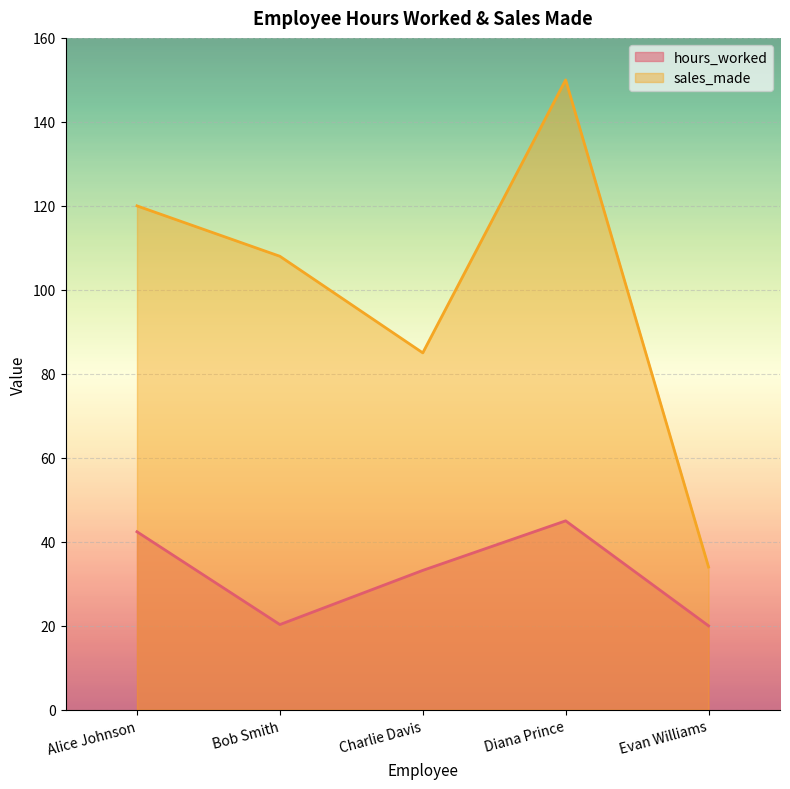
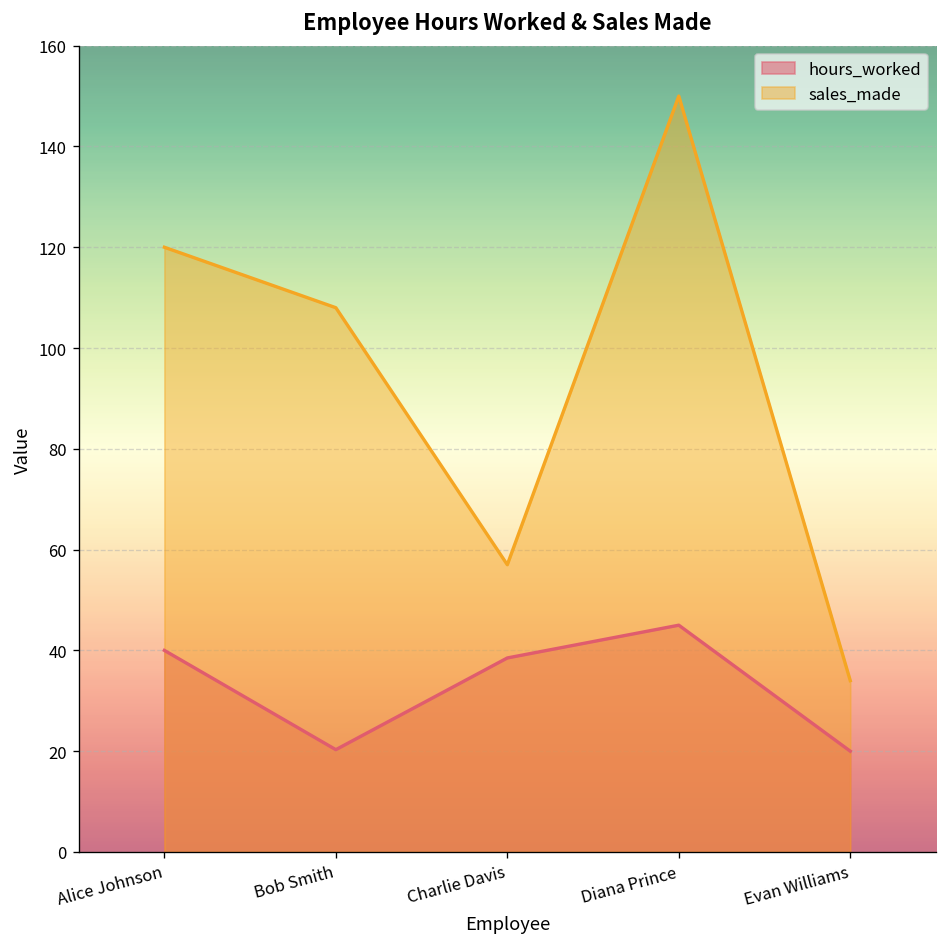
  {
    "hours_worked": {
-     "Alice Johnson": 42,
+     "Alice Johnson": 40,
      "Bob Smith": 20,
-     "Charlie Davis": 33,
+     "Charlie Davis": 39,
      "Diana Prince": 45,
      "Evan Williams": 20
    },
    "sales_made": {
      "Alice Johnson": 120,
      "Bob Smith": 108,
-     "Charlie Davis": 85,
+     "Charlie Davis": 57,
      "Diana Prince": 150,
      "Evan Williams": 34
    }
  }
